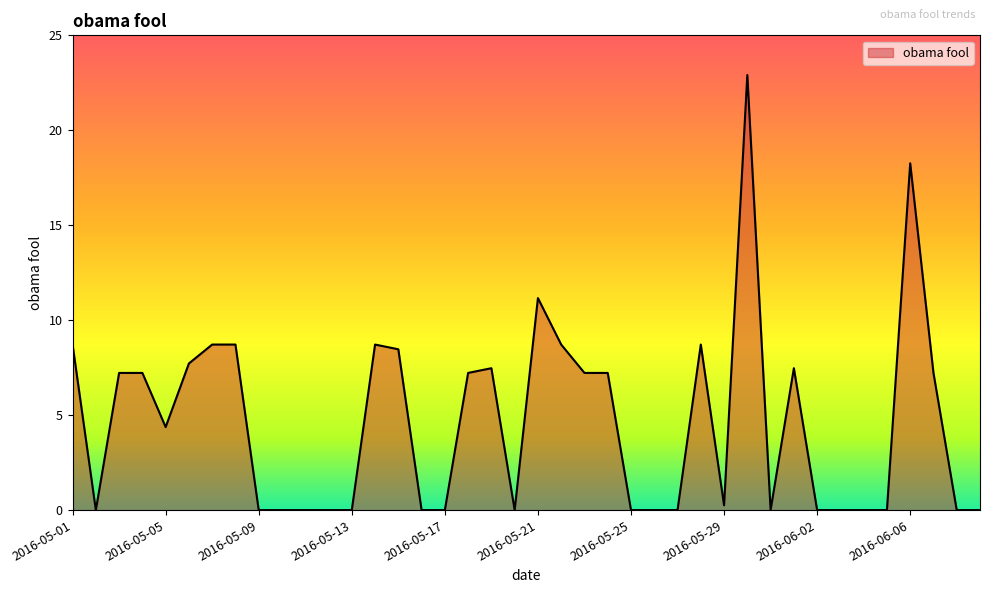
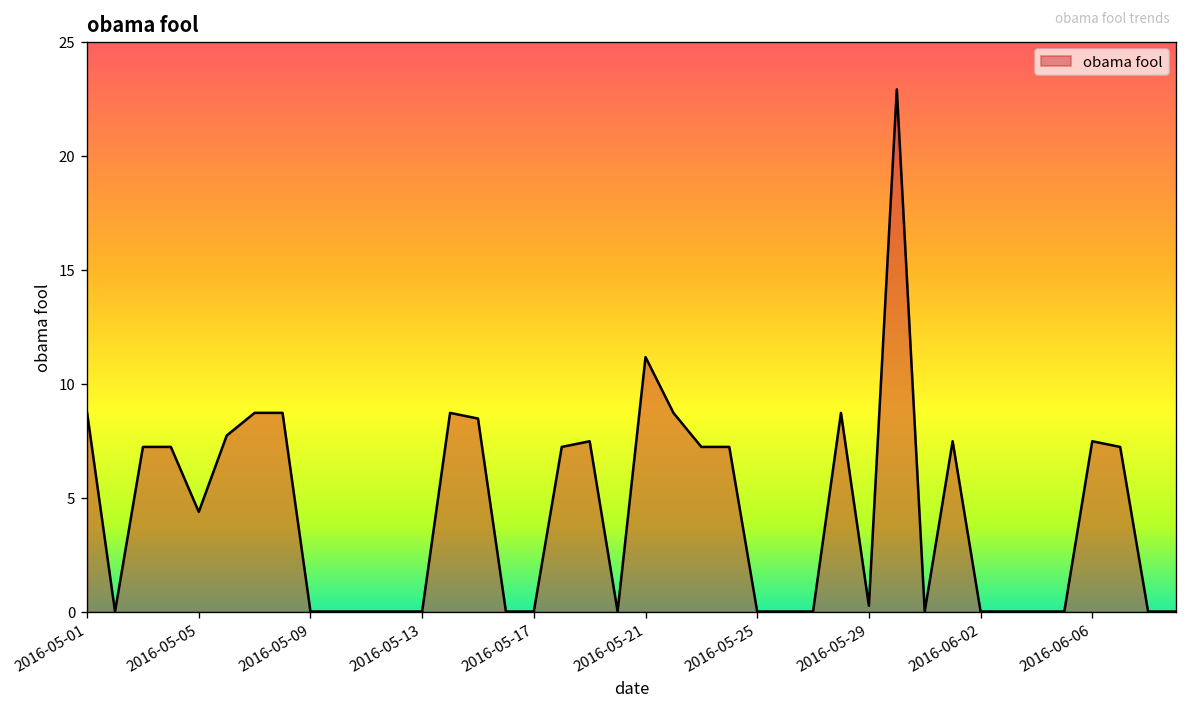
  {
    "2016-05-01": 8.7,
    "2016-05-05": 4.4,
    "2016-05-09": 0.0,
    "2016-05-13": 0.0,
    "2016-05-17": 0.0,
    "2016-05-21": 11.2,
    "2016-05-25": 0.0,
    "2016-05-29": 0.3,
    "2016-06-02": 0.0,
-   "2016-06-06": 18.3
+   "2016-06-06": 7.5
  }
